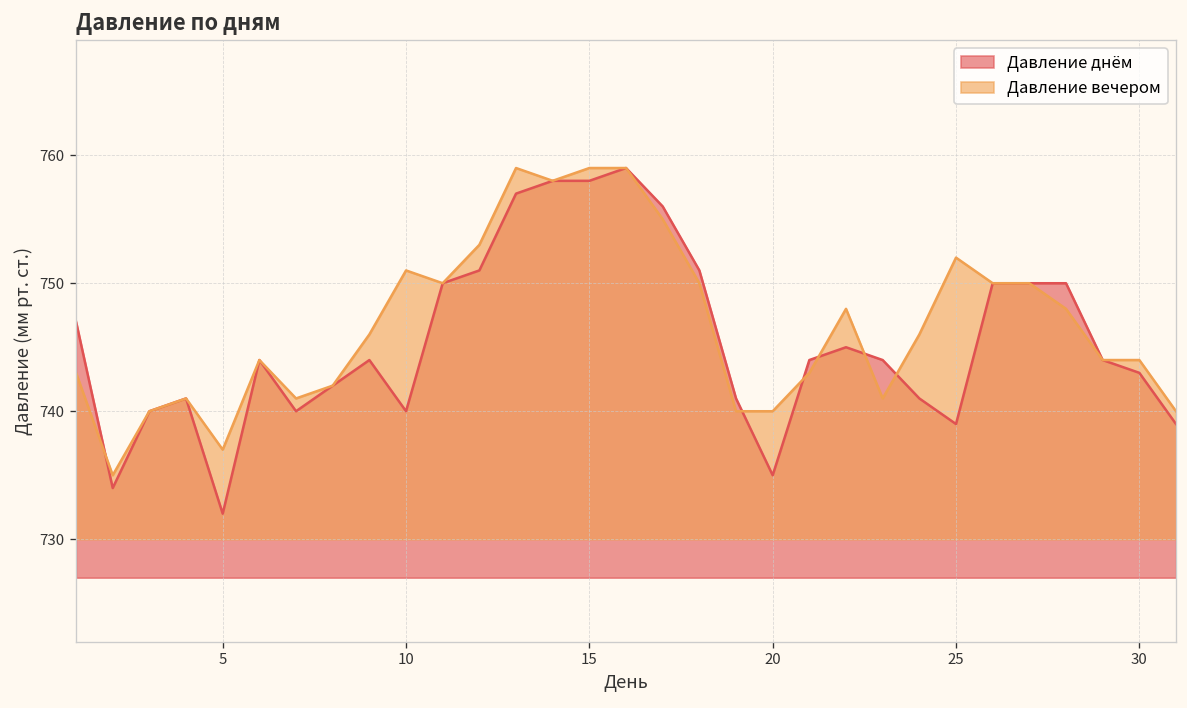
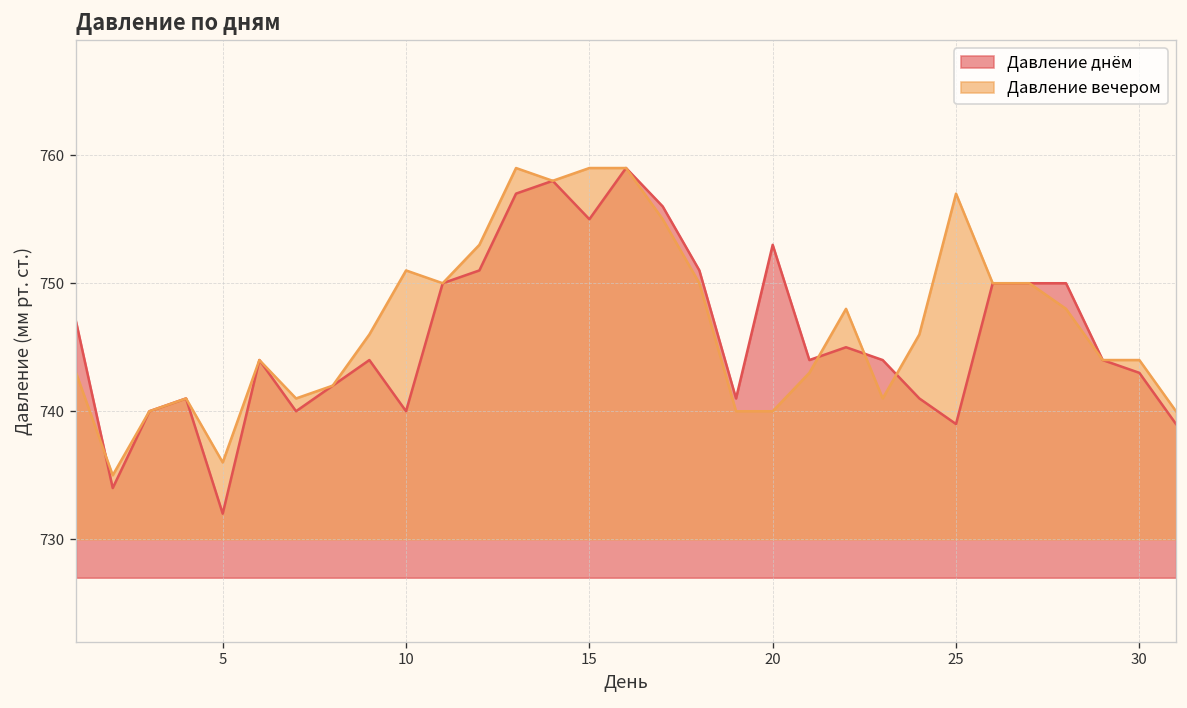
  {
    "Давление днём": {
      "5": 732,
      "10": 740,
-     "15": 758,
-     "20": 735,
+     "15": 755,
+     "20": 753,
      "25": 739,
      "30": 743
    },
    "Давление вечером": {
-     "5": 737,
+     "5": 736,
      "10": 751,
      "15": 759,
      "20": 740,
-     "25": 752,
+     "25": 757,
      "30": 744
    }
  }
